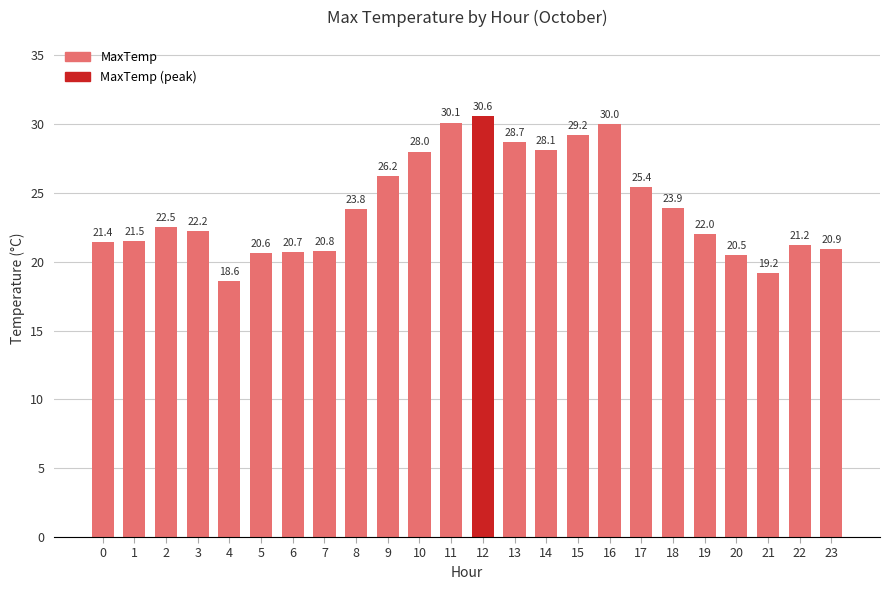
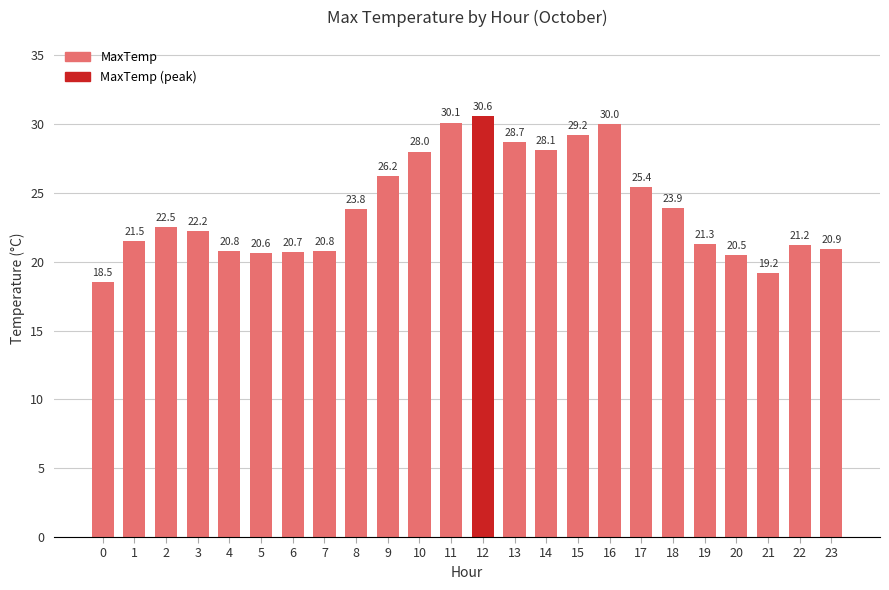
  {
-   "0": 21.4,
+   "0": 18.5,
    "1": 21.5,
    "2": 22.5,
    "3": 22.2,
-   "4": 18.6,
+   "4": 20.8,
    "5": 20.6,
    "6": 20.7,
    "7": 20.8,
    "8": 23.8,
    "9": 26.2,
    "10": 28.0,
    "11": 30.1,
    "12": 30.6,
    "13": 28.7,
    "14": 28.1,
    "15": 29.2,
    "16": 30.0,
    "17": 25.4,
    "18": 23.9,
-   "19": 22.0,
+   "19": 21.3,
    "20": 20.5,
    "21": 19.2,
    "22": 21.2,
    "23": 20.9
  }
